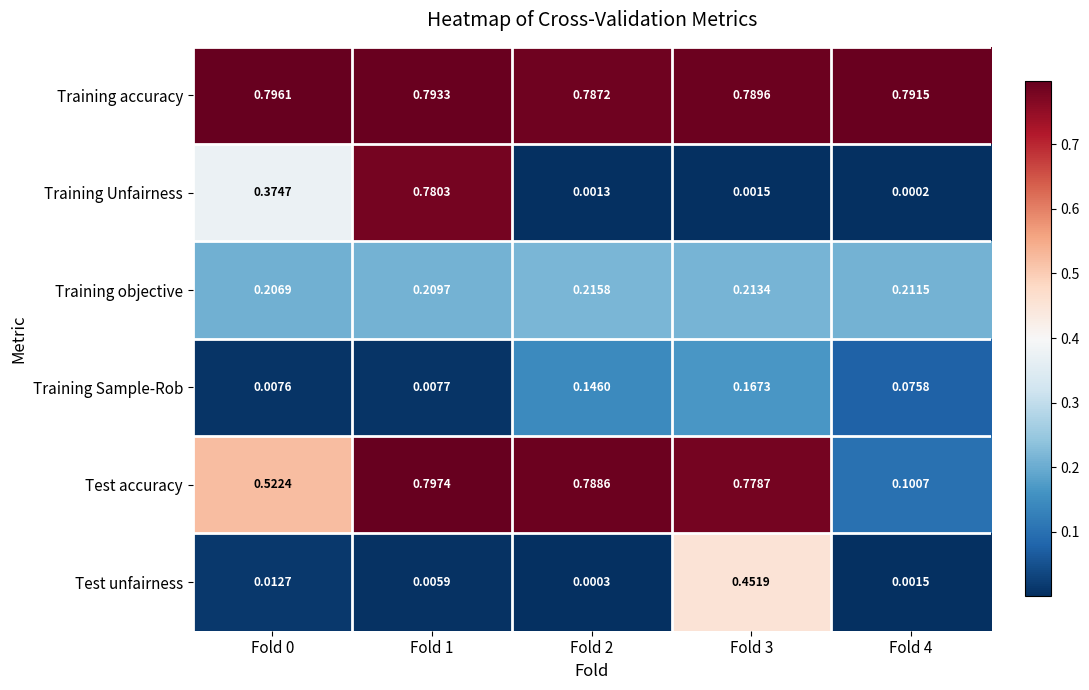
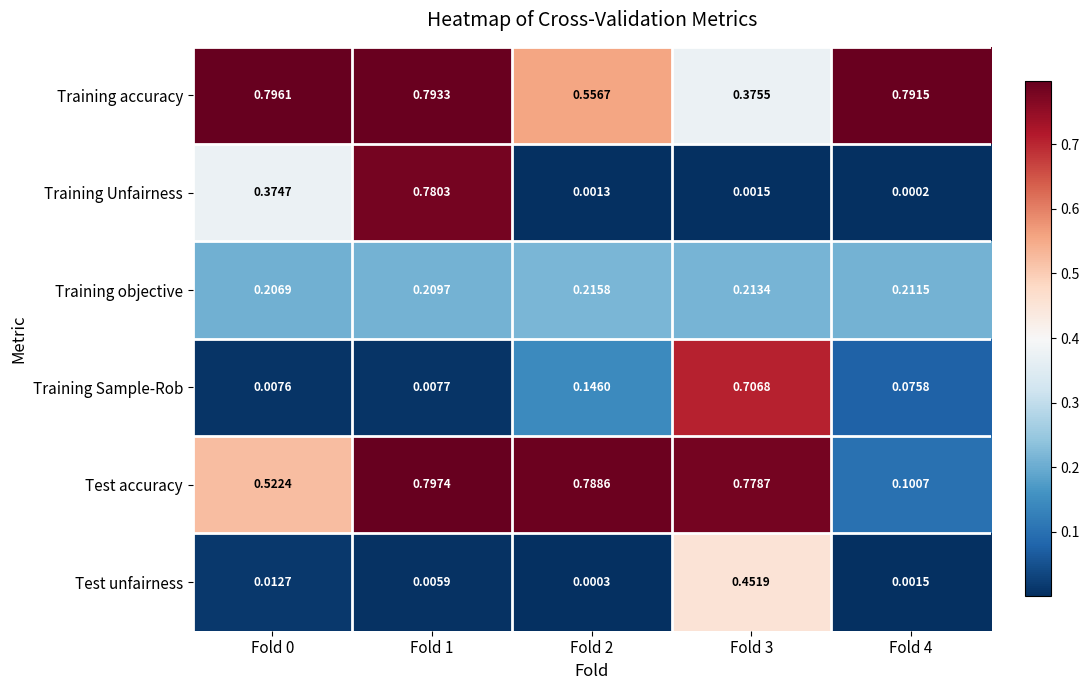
  {
    "Training accuracy": {
      "Fold 0": 0.7961,
      "Fold 1": 0.7933,
-     "Fold 2": 0.7872,
-     "Fold 3": 0.7896,
+     "Fold 2": 0.5567,
+     "Fold 3": 0.3755,
      "Fold 4": 0.7915
    },
    "Training Unfairness": {
      "Fold 0": 0.3747,
      "Fold 1": 0.7803,
      "Fold 2": 0.0013,
      "Fold 3": 0.0015,
      "Fold 4": 0.0002
    },
    "Training objective": {
      "Fold 0": 0.2069,
      "Fold 1": 0.2097,
      "Fold 2": 0.2158,
      "Fold 3": 0.2134,
      "Fold 4": 0.2115
    },
    "Training Sample-Rob": {
      "Fold 0": 0.0076,
      "Fold 1": 0.0077,
      "Fold 2": 0.1460,
-     "Fold 3": 0.1673,
+     "Fold 3": 0.7068,
      "Fold 4": 0.0758
    },
    "Test accuracy": {
      "Fold 0": 0.5224,
      "Fold 1": 0.7974,
      "Fold 2": 0.7886,
      "Fold 3": 0.7787,
      "Fold 4": 0.1007
    },
    "Test unfairness": {
      "Fold 0": 0.0127,
      "Fold 1": 0.0059,
      "Fold 2": 0.0003,
      "Fold 3": 0.4519,
      "Fold 4": 0.0015
    }
  }
